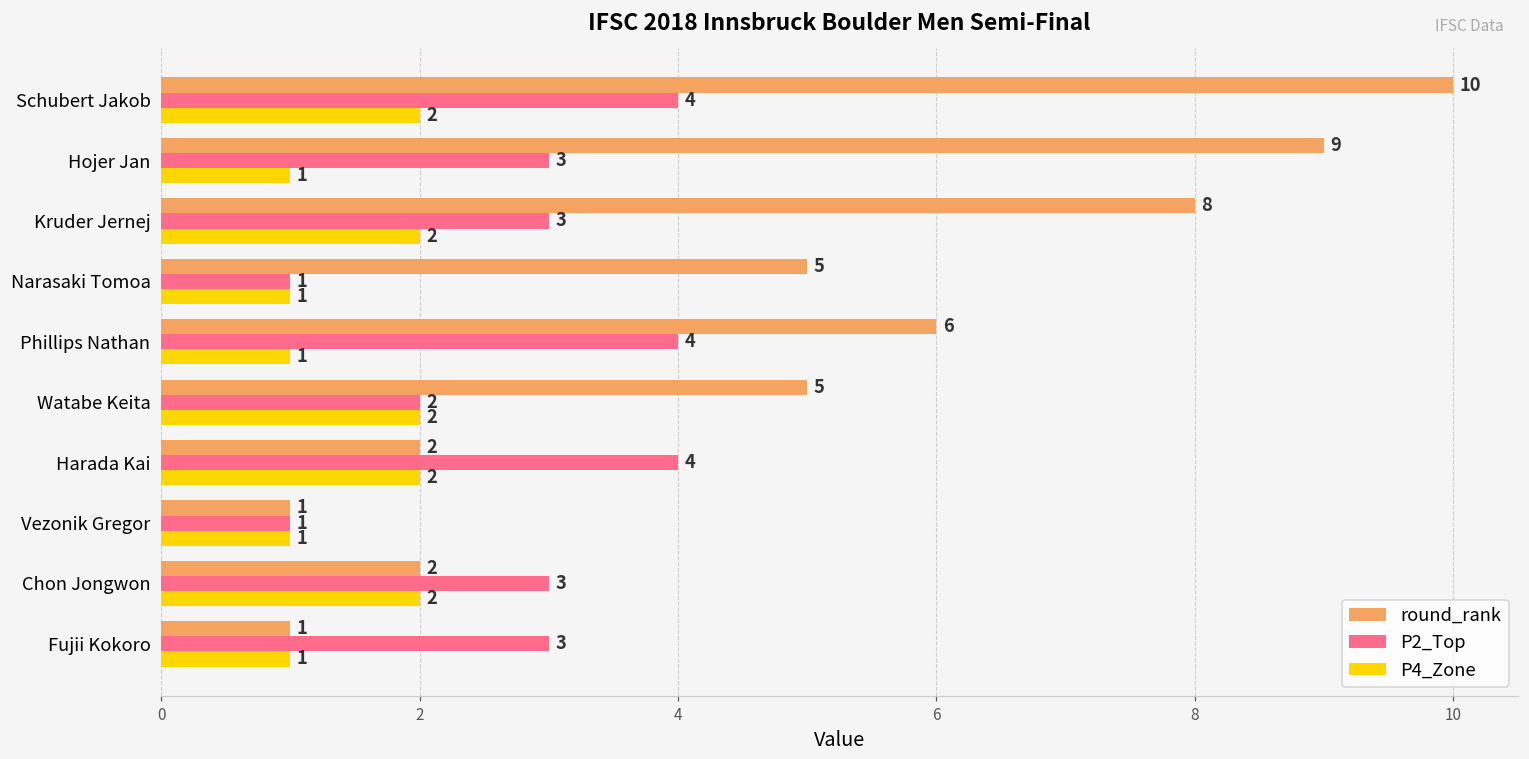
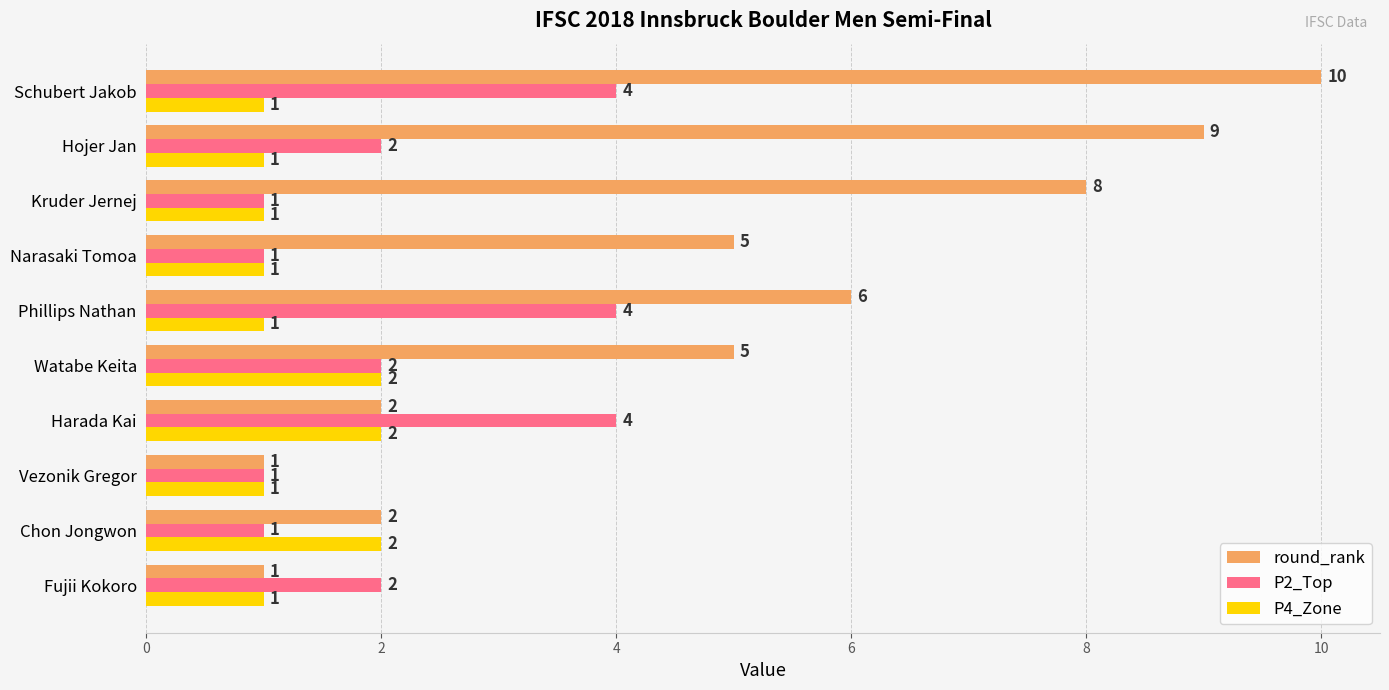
  {
    "round_rank": {
      "Schubert Jakob": 10,
      "Hojer Jan": 9,
      "Kruder Jernej": 8,
      "Narasaki Tomoa": 5,
      "Phillips Nathan": 6,
      "Watabe Keita": 5,
      "Harada Kai": 2,
      "Chon Jongwon": 2,
      "Fujii Kokoro": 1
    },
    "P2_Top": {
      "Schubert Jakob": 4,
-     "Hojer Jan": 3,
-     "Kruder Jernej": 3,
+     "Hojer Jan": 2,
+     "Kruder Jernej": 1,
      "Phillips Nathan": 4,
      "Harada Kai": 4,
-     "Chon Jongwon": 3,
-     "Fujii Kokoro": 3
+     "Chon Jongwon": 1,
+     "Fujii Kokoro": 2
    },
    "P4_Zone": {
-     "Schubert Jakob": 2,
+     "Schubert Jakob": 1,
      "Hojer Jan": 1,
-     "Kruder Jernej": 2,
+     "Kruder Jernej": 1,
      "Phillips Nathan": 1,
      "Harada Kai": 2,
      "Chon Jongwon": 2,
      "Fujii Kokoro": 1
    }
  }
